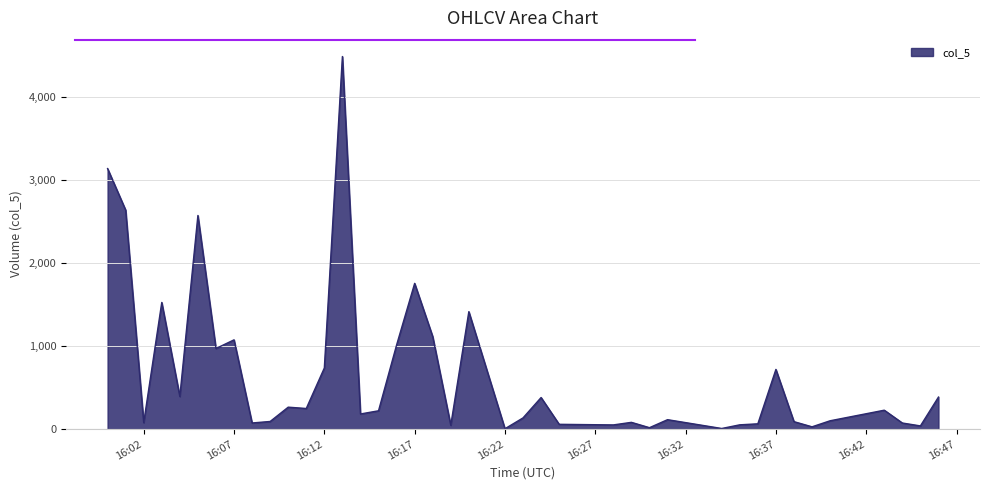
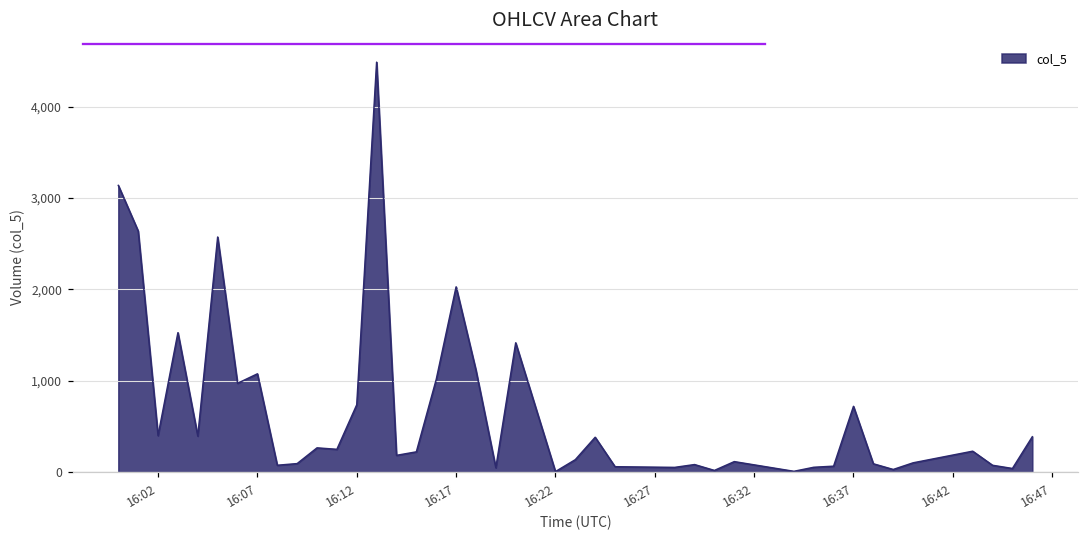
  {
-   "16:02": "100",
+   "16:02": "400",
    "16:07": "1,100",
    "16:12": "700",
-   "16:17": "1,800",
+   "16:17": "2,000",
    "16:22": "0",
    "16:37": "700"
  }
